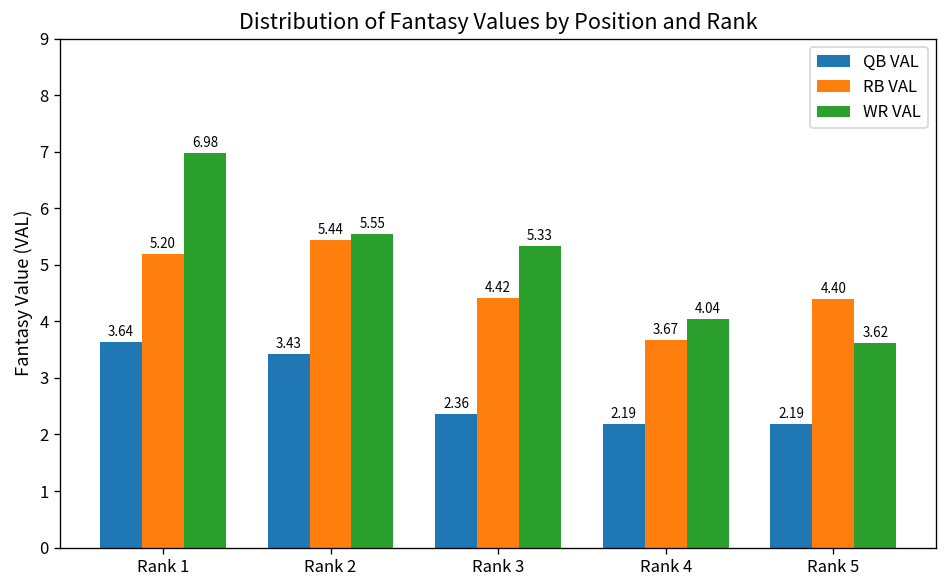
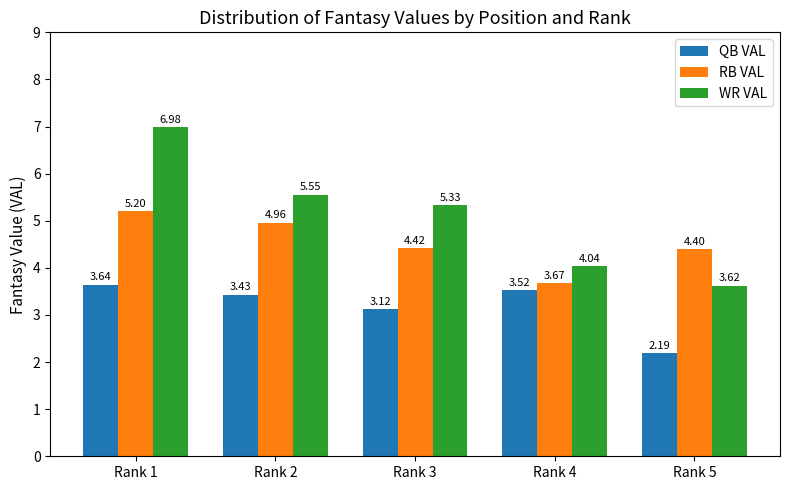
  {
    "QB VAL": {
      "Rank 1": 3.64,
      "Rank 2": 3.43,
-     "Rank 3": 2.36,
-     "Rank 4": 2.19,
+     "Rank 3": 3.12,
+     "Rank 4": 3.52,
      "Rank 5": 2.19
    },
    "RB VAL": {
      "Rank 1": 5.20,
-     "Rank 2": 5.44,
+     "Rank 2": 4.96,
      "Rank 3": 4.42,
      "Rank 4": 3.67,
      "Rank 5": 4.40
    },
    "WR VAL": {
      "Rank 1": 6.98,
      "Rank 2": 5.55,
      "Rank 3": 5.33,
      "Rank 4": 4.04,
      "Rank 5": 3.62
    }
  }
